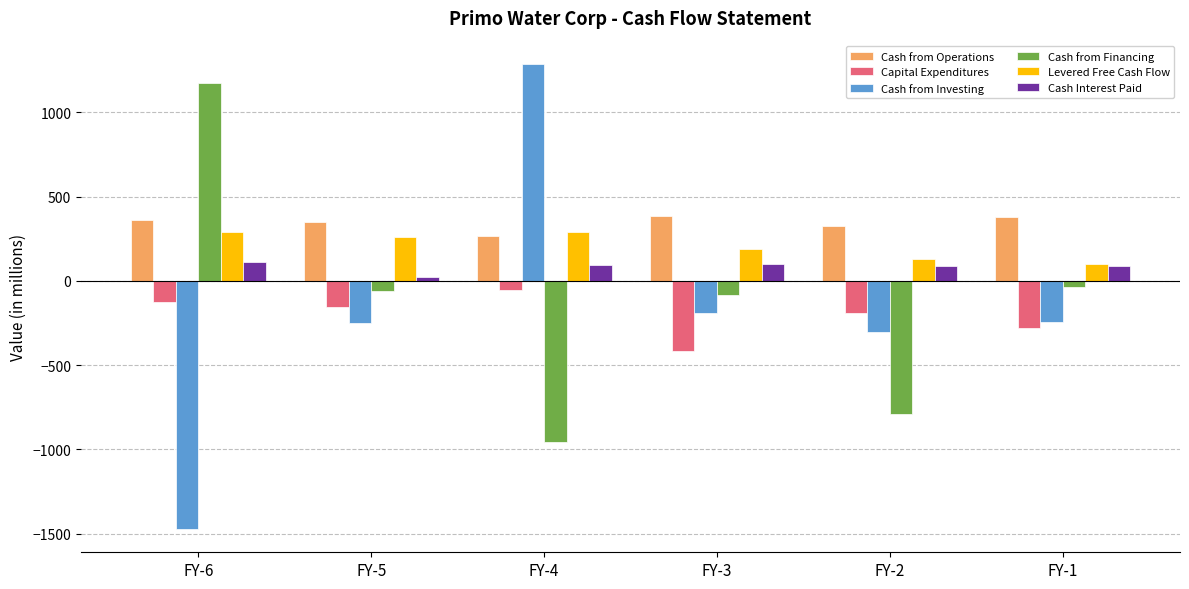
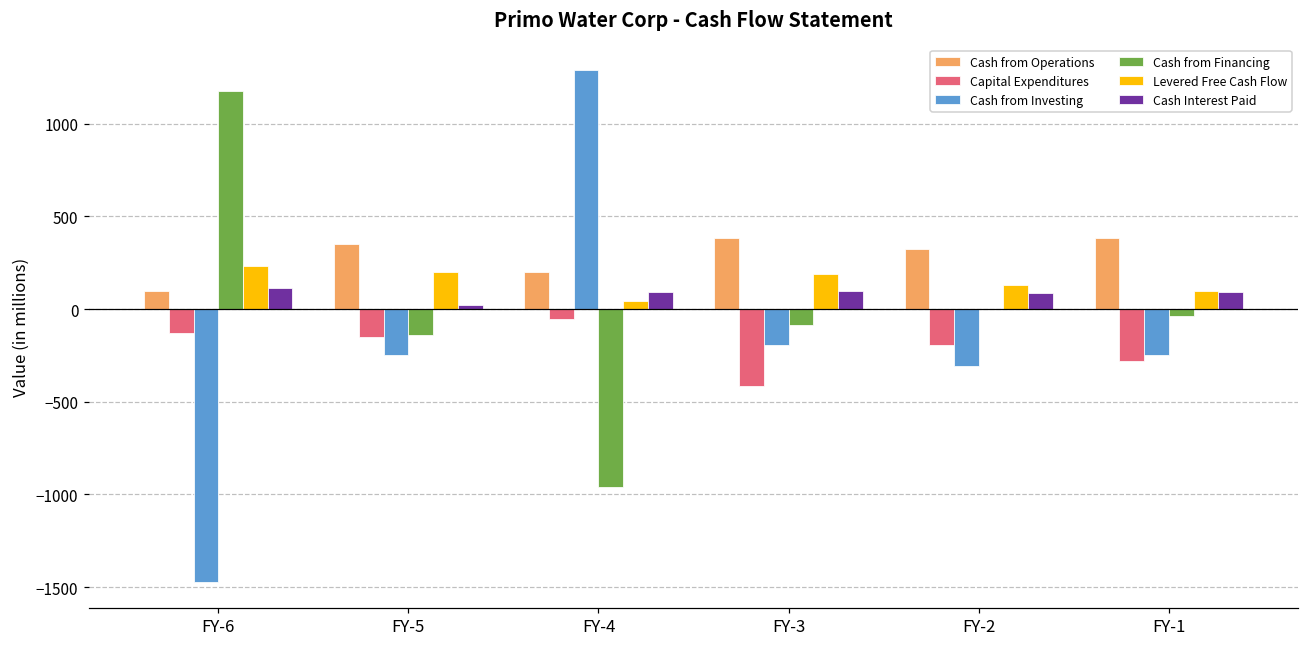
  {
    "Cash from Operations": {
-     "FY-6": 360,
+     "FY-6": 100,
      "FY-5": 350,
-     "FY-4": 270,
+     "FY-4": 200,
      "FY-3": 380,
      "FY-2": 320,
      "FY-1": 380
    },
    "Capital Expenditures": {
      "FY-6": -130,
      "FY-5": -150,
      "FY-4": -50,
      "FY-3": -420,
      "FY-2": -190,
      "FY-1": -280
    },
    "Cash from Investing": {
      "FY-6": -1470,
      "FY-5": -250,
      "FY-4": 1290,
      "FY-3": -190,
      "FY-2": -300,
      "FY-1": -250
    },
    "Cash from Financing": {
      "FY-6": 1180,
-     "FY-5": -60,
+     "FY-5": -140,
      "FY-4": -960,
      "FY-3": -90,
-     "FY-2": -790,
+     "FY-2": 0,
      "FY-1": -40
    },
    "Levered Free Cash Flow": {
-     "FY-6": 290,
-     "FY-5": 260,
-     "FY-4": 290,
+     "FY-6": 230,
+     "FY-5": 200,
+     "FY-4": 40,
      "FY-3": 190,
      "FY-2": 130,
      "FY-1": 100
    },
    "Cash Interest Paid": {
      "FY-6": 110,
      "FY-5": 20,
      "FY-4": 90,
      "FY-3": 100,
      "FY-2": 90,
      "FY-1": 90
    }
  }
